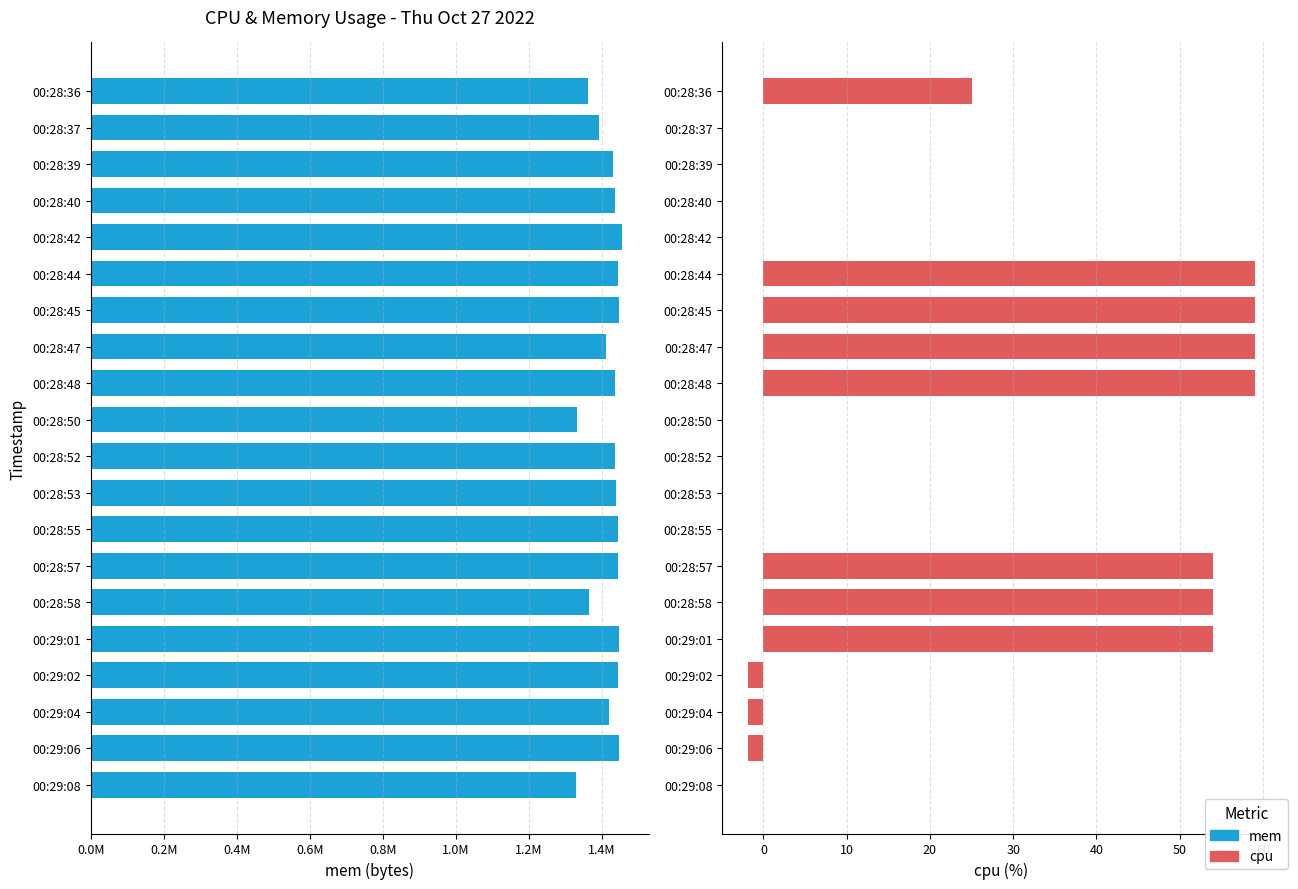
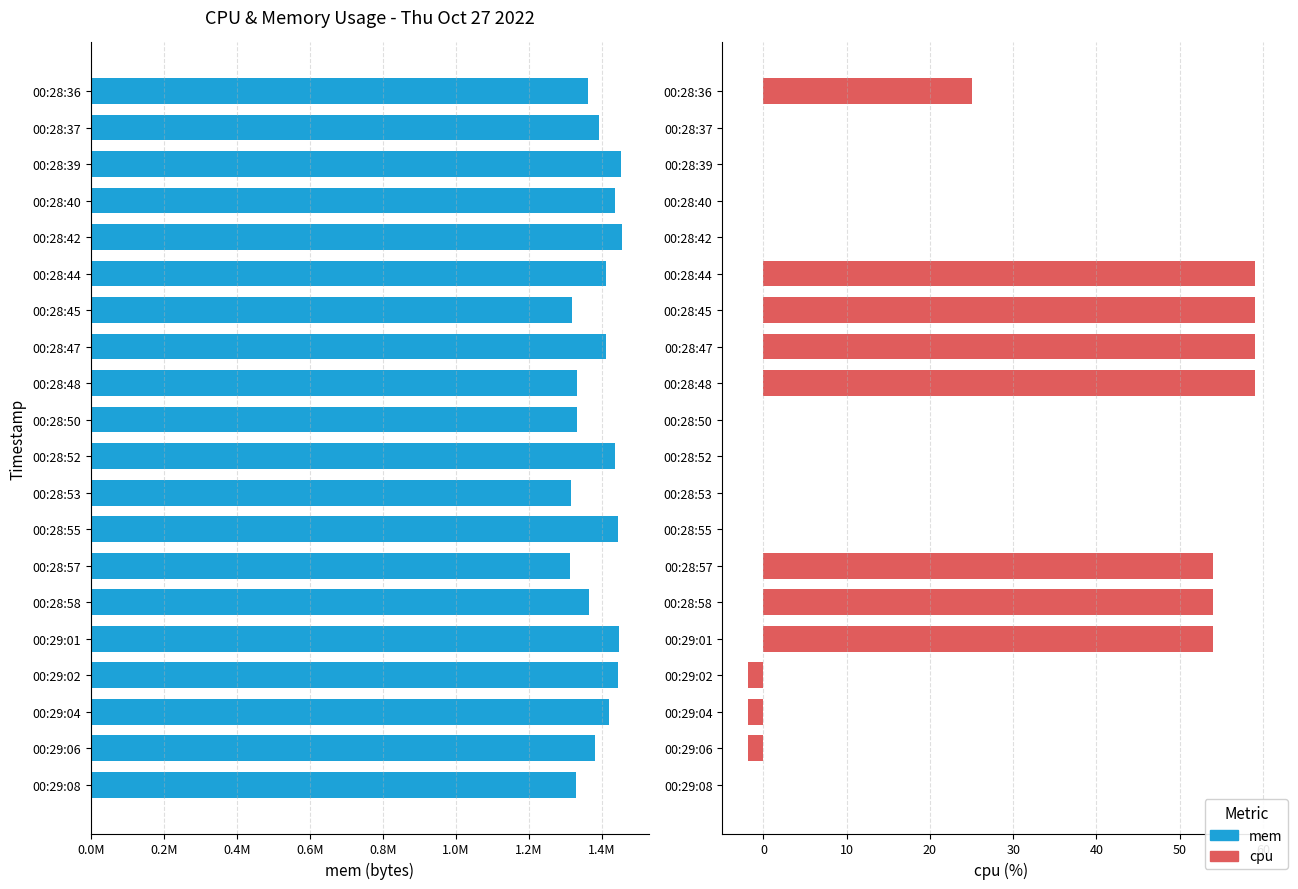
  {
    "CPU & Memory Usage - Thu Oct 27 2022": {
      "00:28:36": 1360000,
      "00:28:37": 1390000,
-     "00:28:39": 1430000,
+     "00:28:39": 1450000,
      "00:28:40": 1440000,
      "00:28:42": 1460000,
-     "00:28:44": 1440000,
-     "00:28:45": 1450000,
+     "00:28:44": 1410000,
+     "00:28:45": 1320000,
      "00:28:47": 1410000,
-     "00:28:48": 1440000,
+     "00:28:48": 1330000,
      "00:28:50": 1330000,
      "00:28:52": 1440000,
-     "00:28:53": 1440000,
+     "00:28:53": 1320000,
      "00:28:55": 1450000,
-     "00:28:57": 1450000,
+     "00:28:57": 1310000,
      "00:28:58": 1370000,
      "00:29:01": 1450000,
      "00:29:02": 1450000,
      "00:29:04": 1420000,
-     "00:29:06": 1450000,
+     "00:29:06": 1380000,
      "00:29:08": 1330000
    }
  }
